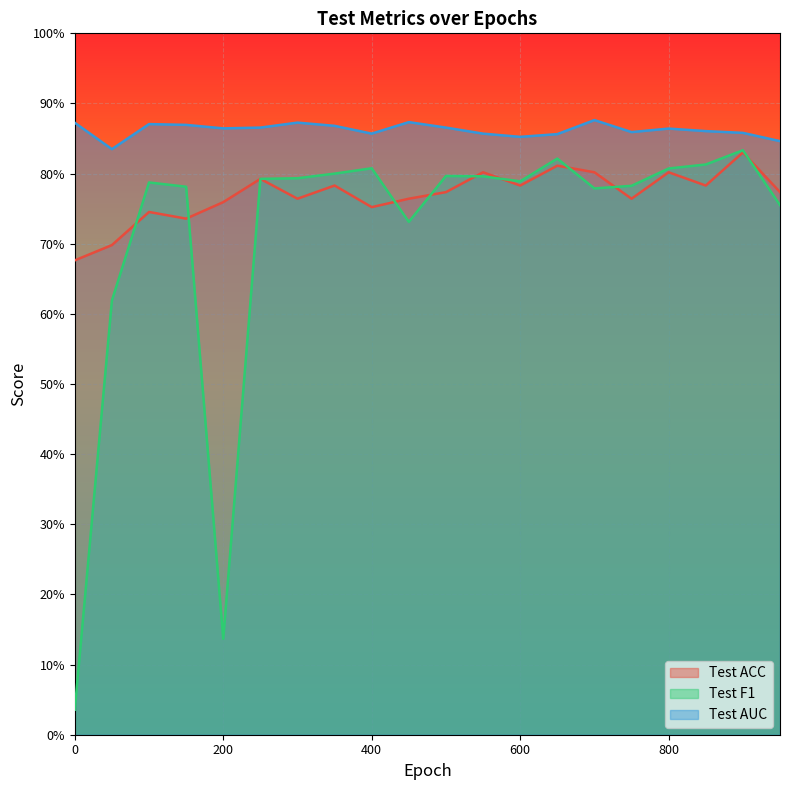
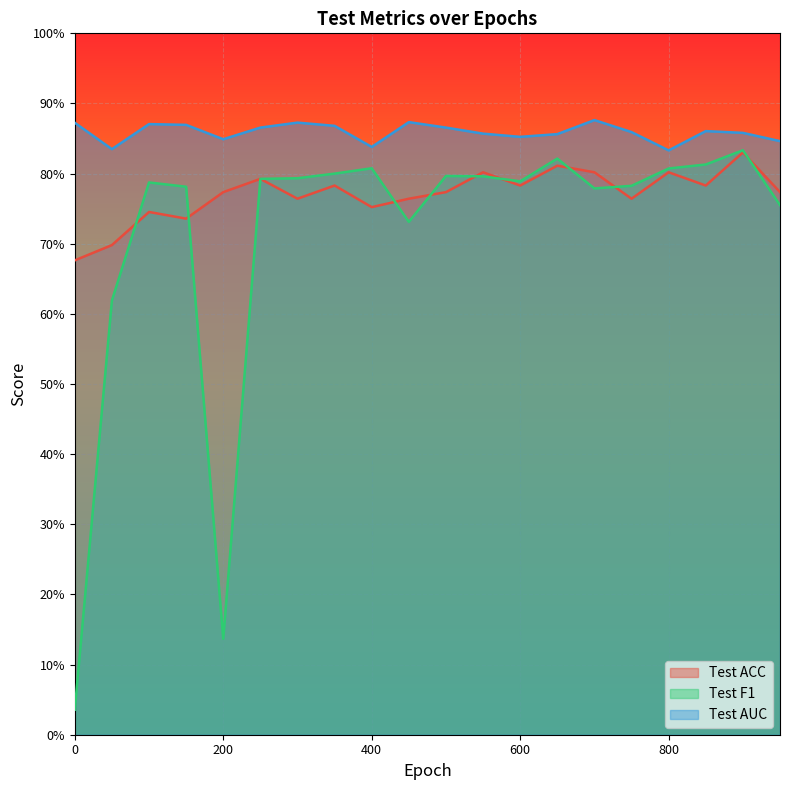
  {
    "Test ACC": {
      "0": "68%",
-     "200": "76%",
+     "200": "77%",
      "400": "75%",
      "600": "78%",
      "800": "80%"
    },
    "Test F1": {
      "0": "4%",
      "200": "14%",
      "400": "81%",
      "600": "79%",
      "800": "81%"
    },
    "Test AUC": {
      "0": "87%",
-     "200": "86%",
-     "400": "86%",
+     "200": "85%",
+     "400": "84%",
      "600": "85%",
-     "800": "86%"
+     "800": "83%"
    }
  }
